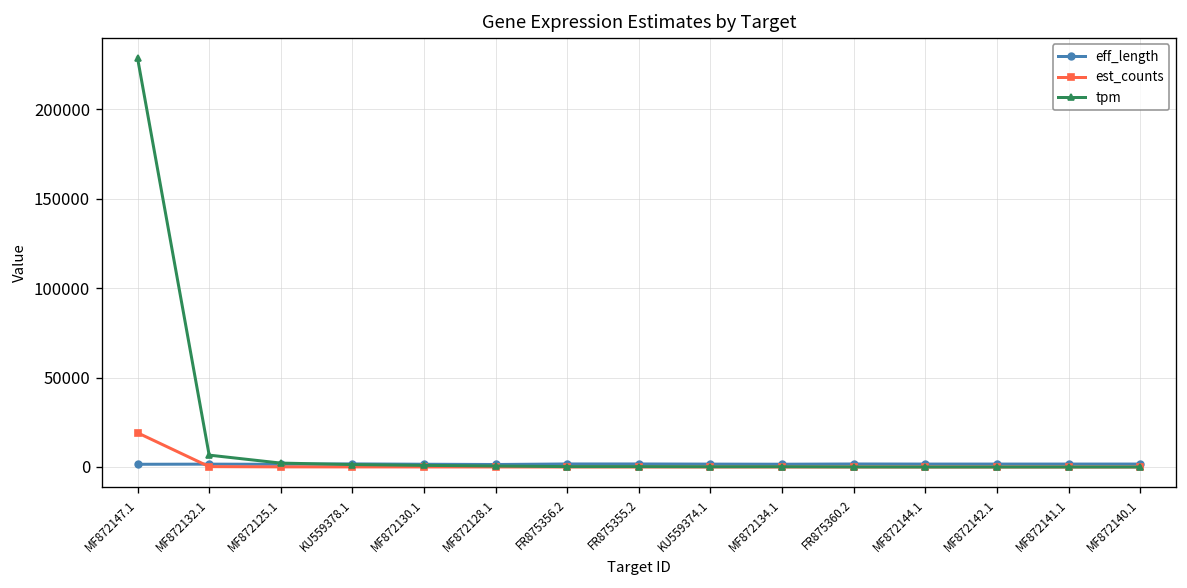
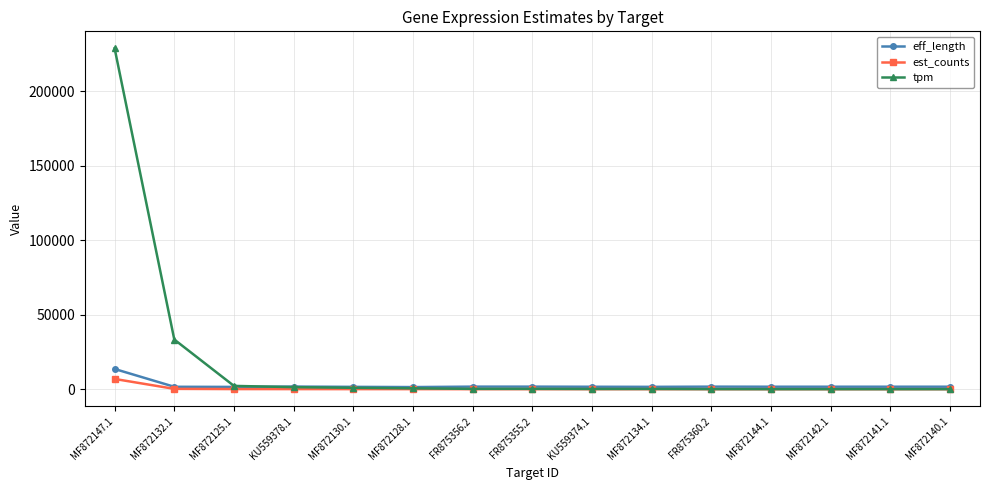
  {
    "eff_length": {
-     "MF872147.1": 2000
+     "MF872147.1": 14000
    },
    "est_counts": {
-     "MF872147.1": 19000
+     "MF872147.1": 7000
    },
    "tpm": {
      "MF872147.1": 229000,
-     "MF872132.1": 7000
+     "MF872132.1": 33000
    }
  }
